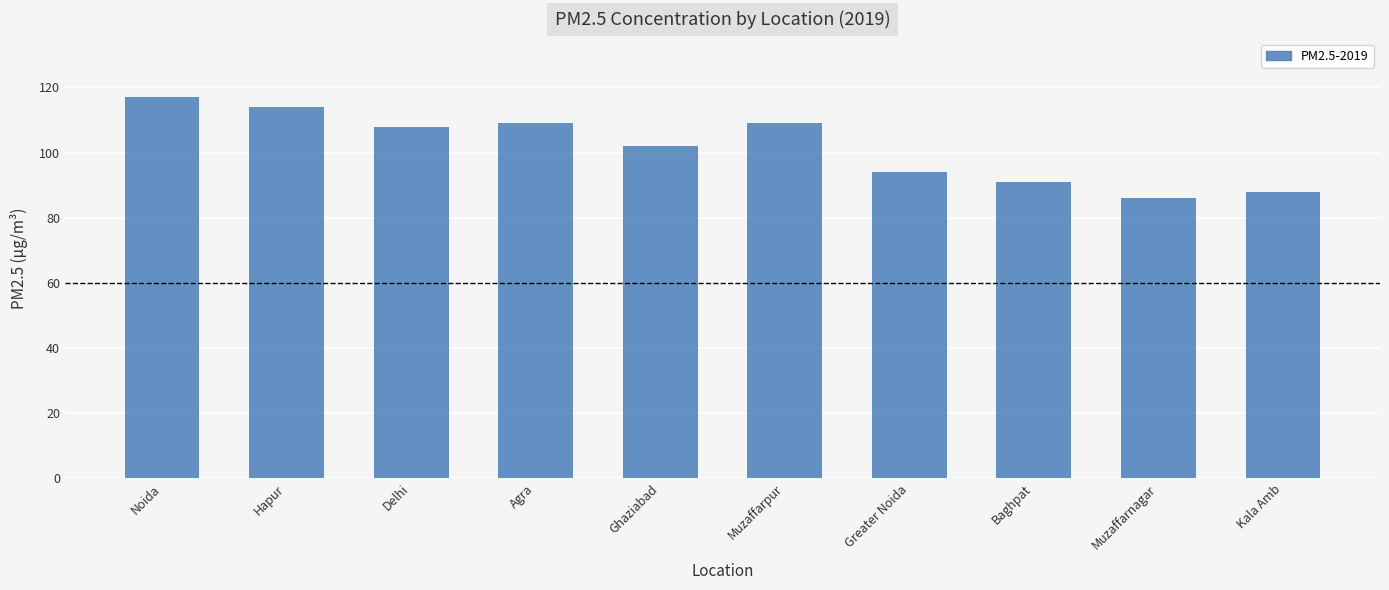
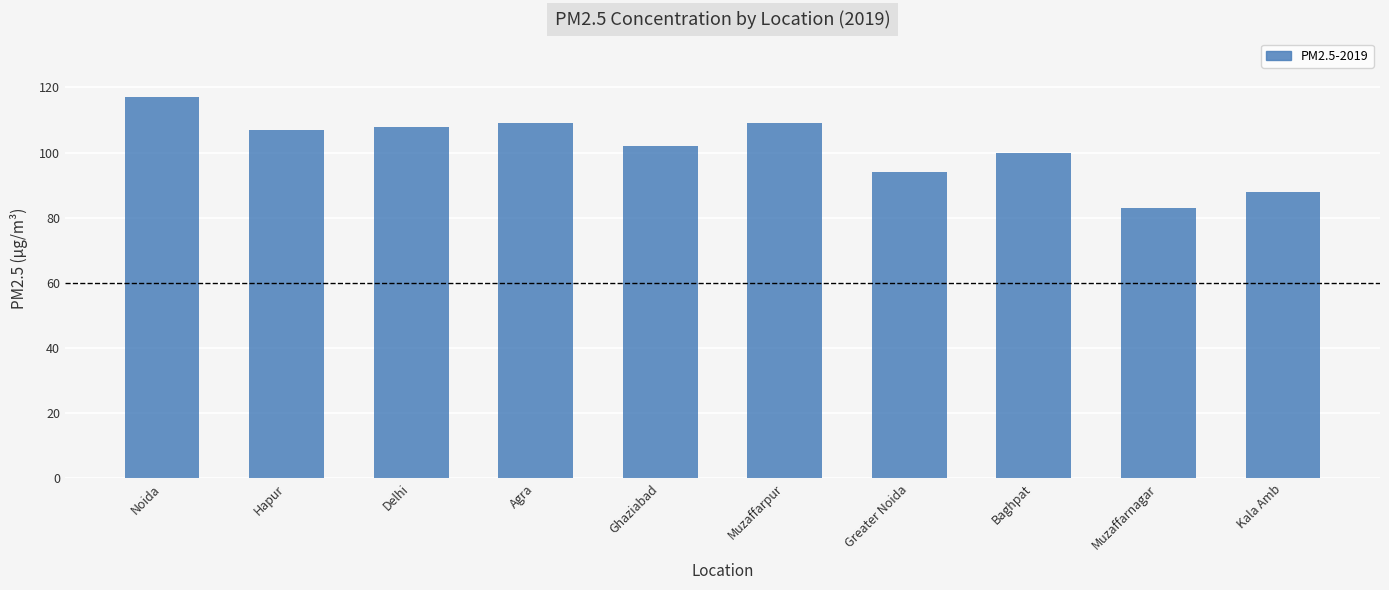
  {
    "Noida": 117,
-   "Hapur": 114,
+   "Hapur": 107,
    "Delhi": 108,
    "Agra": 109,
    "Ghaziabad": 102,
    "Muzaffarpur": 109,
    "Greater Noida": 94,
-   "Baghpat": 91,
-   "Muzaffarnagar": 86,
+   "Baghpat": 100,
+   "Muzaffarnagar": 83,
    "Kala Amb": 88
  }
